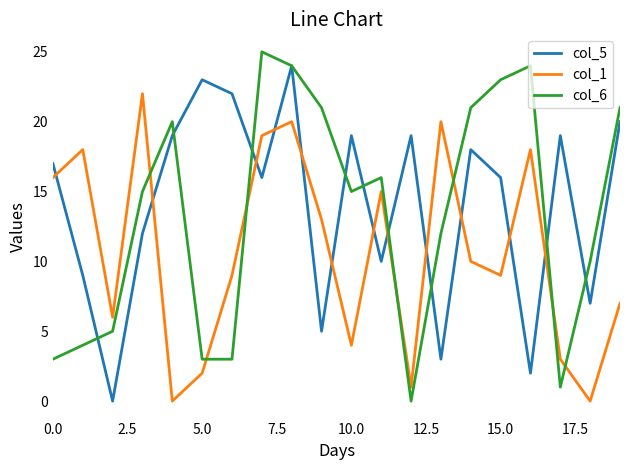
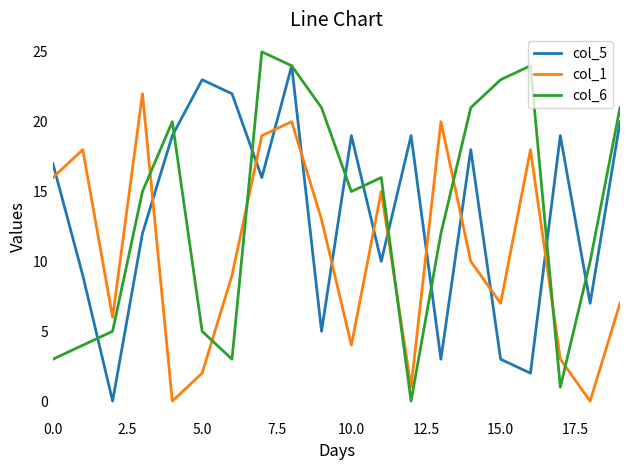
  {
    "col_5": {
      "0.0": 17,
      "5.0": 23,
      "10.0": 19,
-     "15.0": 16
+     "15.0": 3
    },
    "col_1": {
      "0.0": 16,
      "5.0": 2,
      "10.0": 4,
-     "15.0": 9
+     "15.0": 7
    },
    "col_6": {
      "0.0": 3,
-     "5.0": 3,
+     "5.0": 5,
      "10.0": 15,
      "15.0": 23
    }
  }
